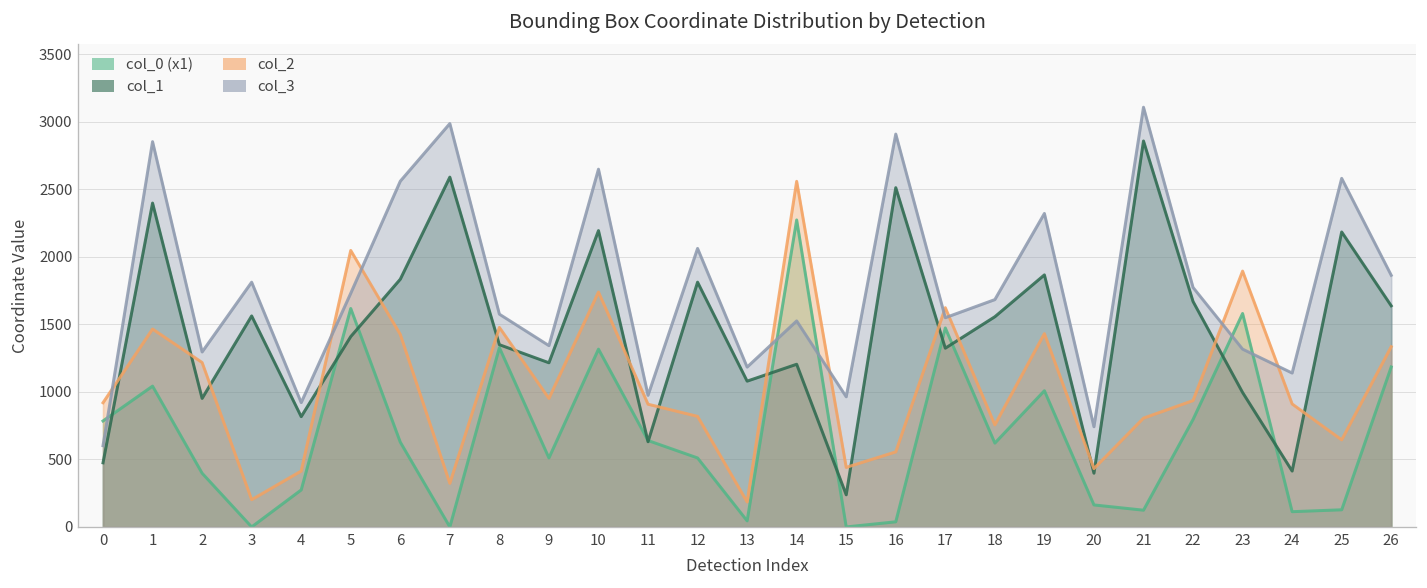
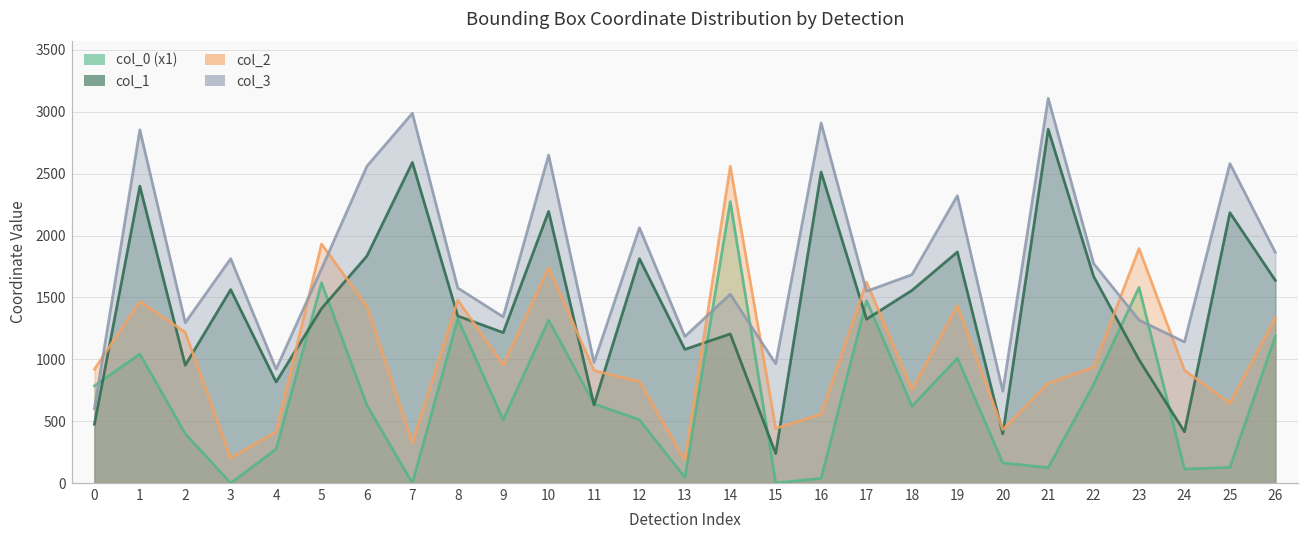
  {
    "col_2": {
      "0": 920,
      "1": 1470,
      "2": 1220,
      "3": 200,
      "4": 410,
-     "5": 2050,
+     "5": 1930,
      "6": 1430,
      "7": 320,
      "8": 1480,
      "9": 950,
      "10": 1740,
      "11": 910,
      "12": 820,
      "13": 190,
      "14": 2560,
      "15": 440,
      "16": 560,
      "17": 1620,
      "18": 760,
      "19": 1430,
      "20": 430,
      "21": 810,
      "22": 940,
      "23": 1900,
      "24": 910,
      "25": 650,
      "26": 1340
    }
  }
